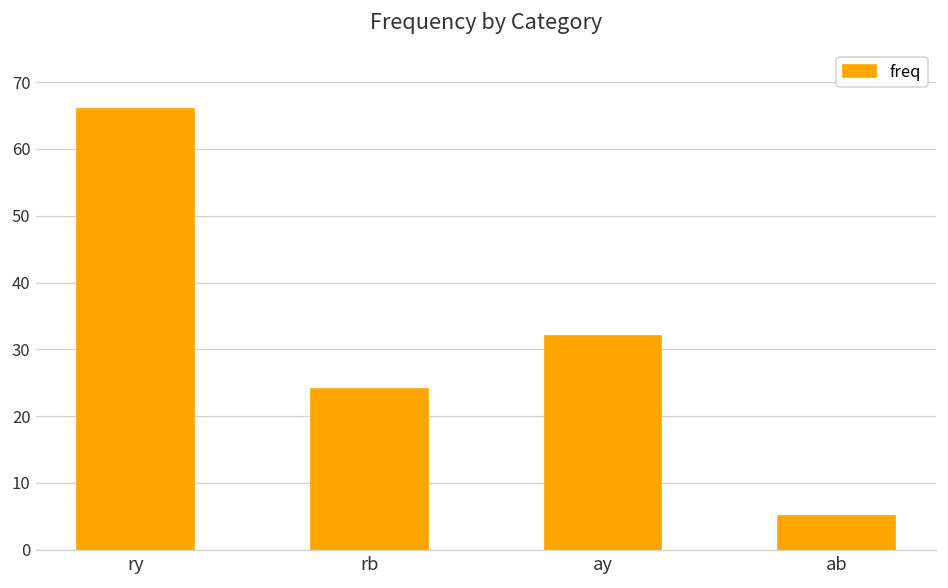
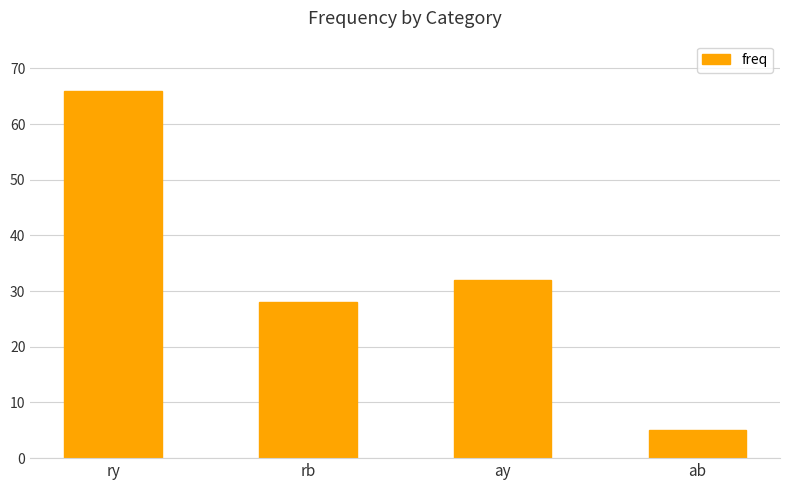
  {
    "ry": 66,
-   "rb": 24,
+   "rb": 28,
    "ay": 32,
    "ab": 5
  }
